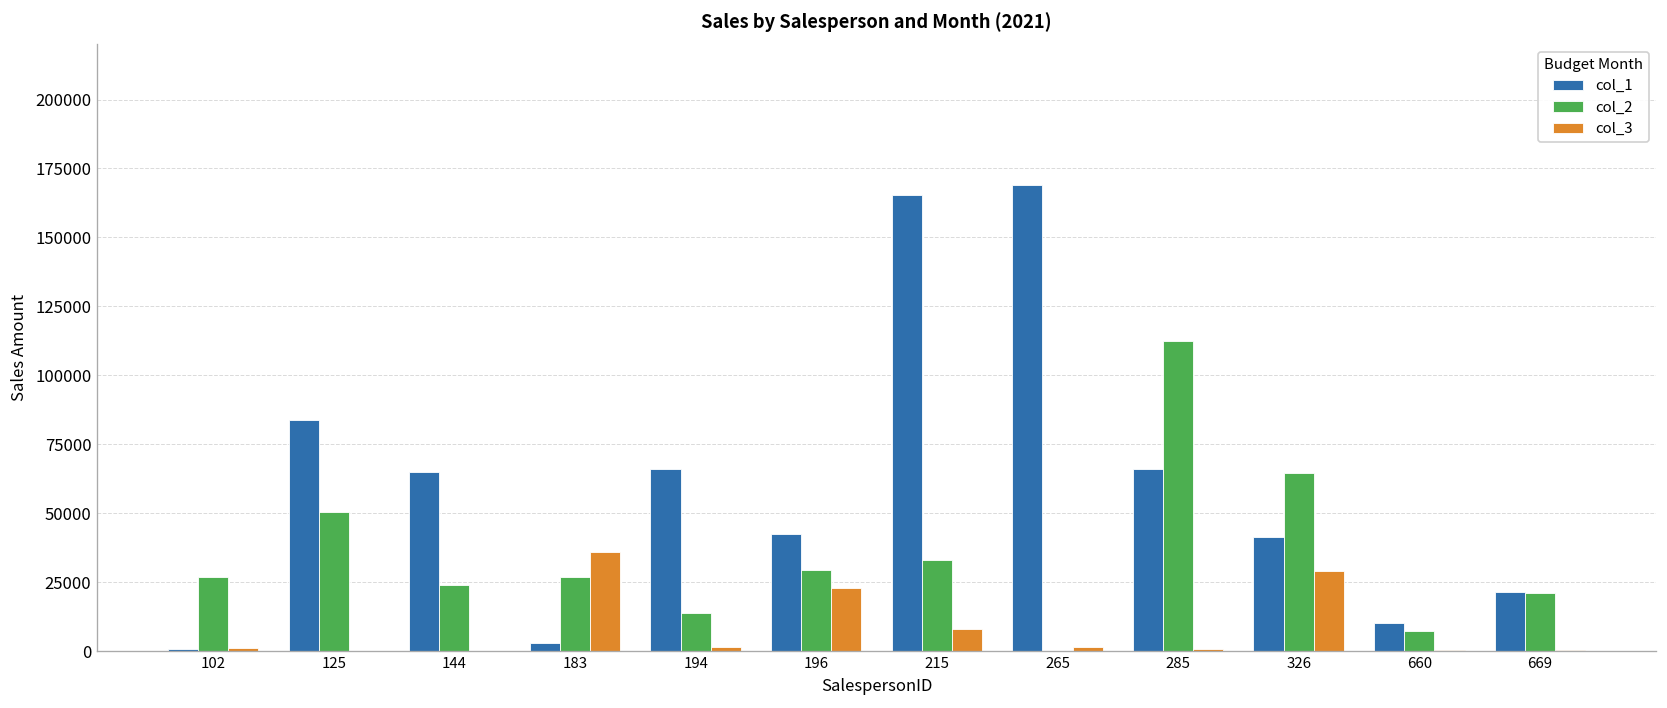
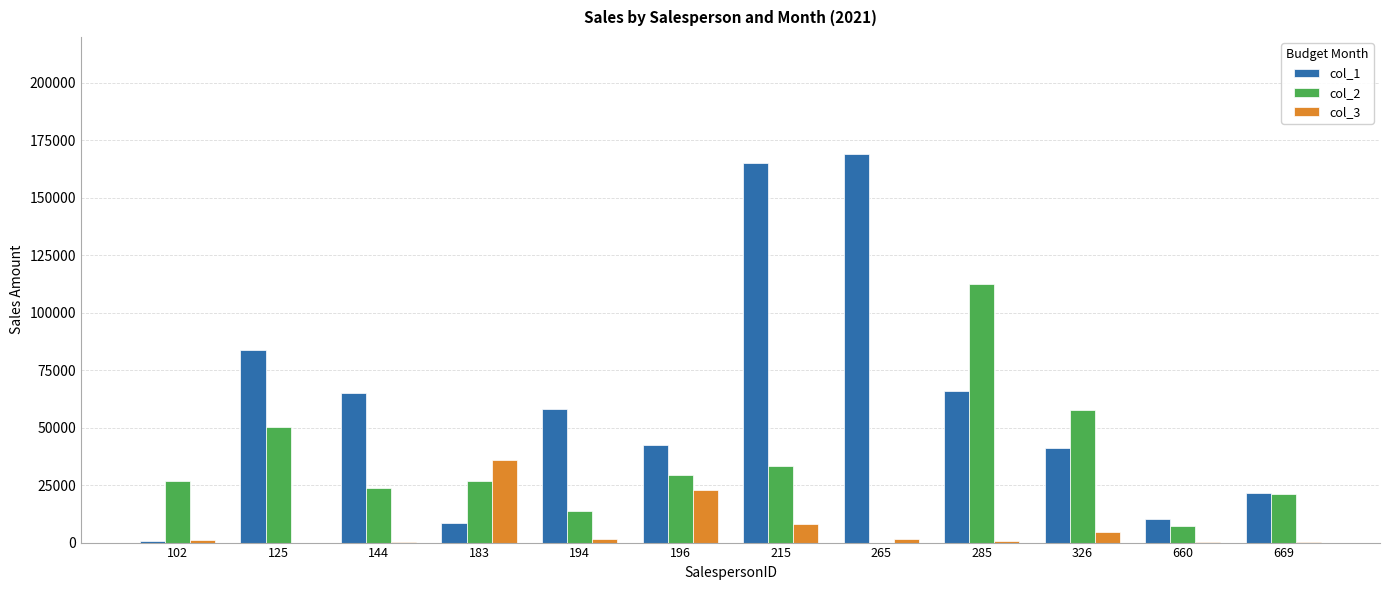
  {
    "col_1": {
      "125": 84000,
      "144": 65000,
-     "183": 3000,
-     "194": 66000,
+     "183": 8000,
+     "194": 58000,
      "196": 43000,
      "215": 165000,
      "265": 169000,
      "285": 66000,
      "326": 41000,
      "660": 10000,
      "669": 21000
    },
    "col_2": {
      "102": 27000,
      "125": 50000,
      "144": 24000,
      "183": 27000,
      "194": 14000,
      "196": 29000,
      "215": 33000,
      "285": 113000,
-     "326": 65000,
+     "326": 58000,
      "660": 7000,
      "669": 21000
    },
    "col_3": {
      "102": 1000,
      "183": 36000,
      "194": 2000,
      "196": 23000,
      "215": 8000,
      "265": 2000,
-     "326": 29000
+     "326": 4000
    }
  }
